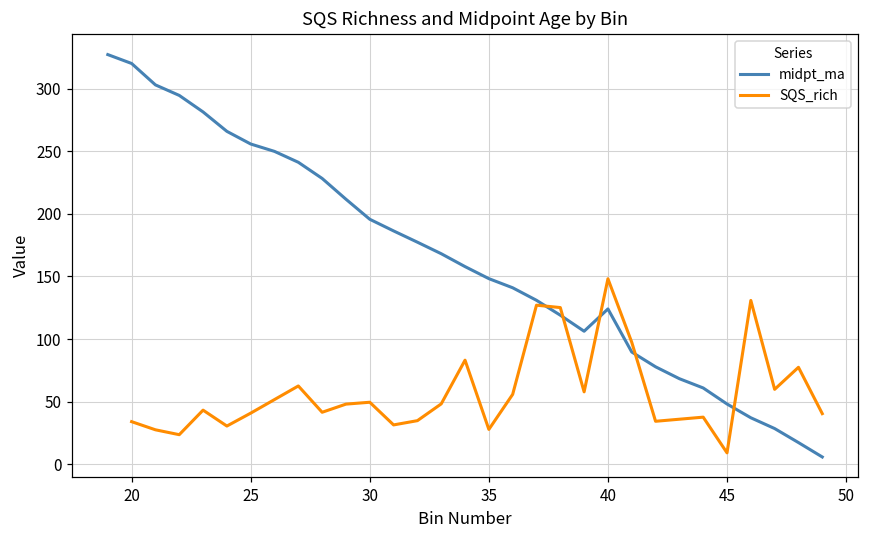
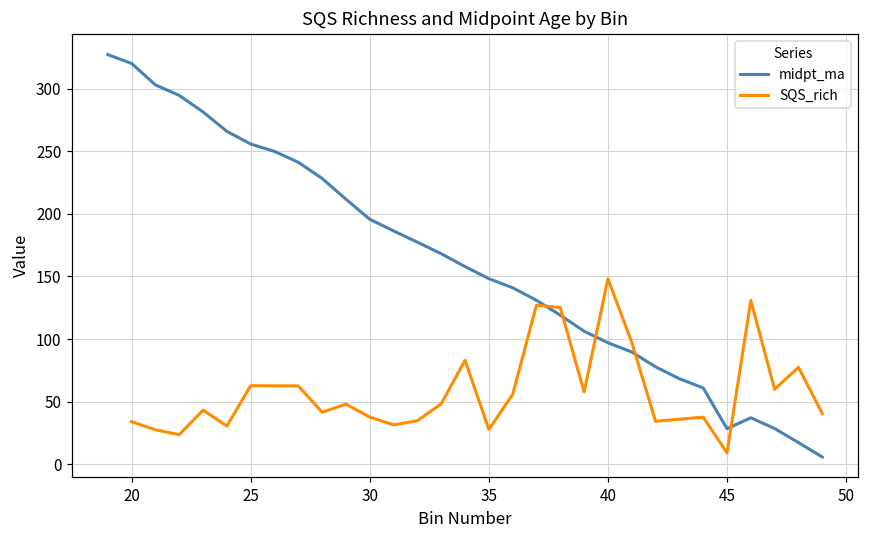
  {
    "midpt_ma": {
      "20": 320,
      "25": 256,
      "30": 196,
      "35": 148,
-     "40": 124,
-     "45": 48
+     "40": 97,
+     "45": 28
    },
    "SQS_rich": {
      "20": 34,
-     "25": 41,
-     "30": 50,
+     "25": 63,
+     "30": 38,
      "35": 28,
      "40": 148,
      "45": 9
    }
  }
